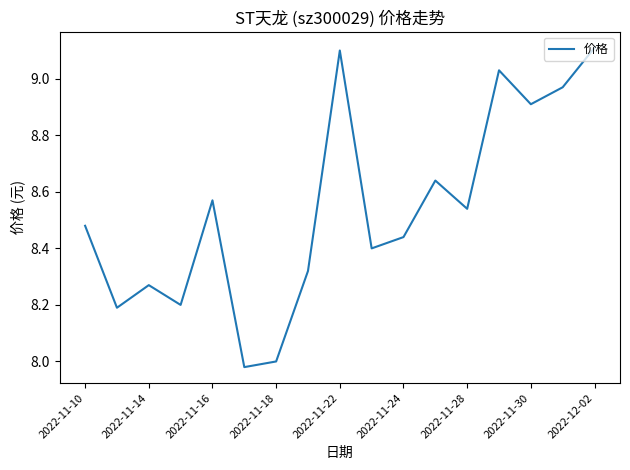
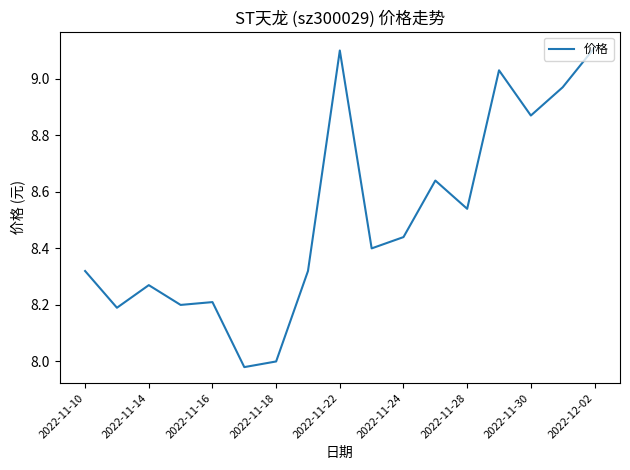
  {
-   "2022-11-10": 8.48,
+   "2022-11-10": 8.32,
    "2022-11-14": 8.27,
-   "2022-11-16": 8.57,
+   "2022-11-16": 8.21,
    "2022-11-18": 8.00,
    "2022-11-22": 9.10,
    "2022-11-24": 8.44,
    "2022-11-28": 8.54,
-   "2022-11-30": 8.91
+   "2022-11-30": 8.87
  }
